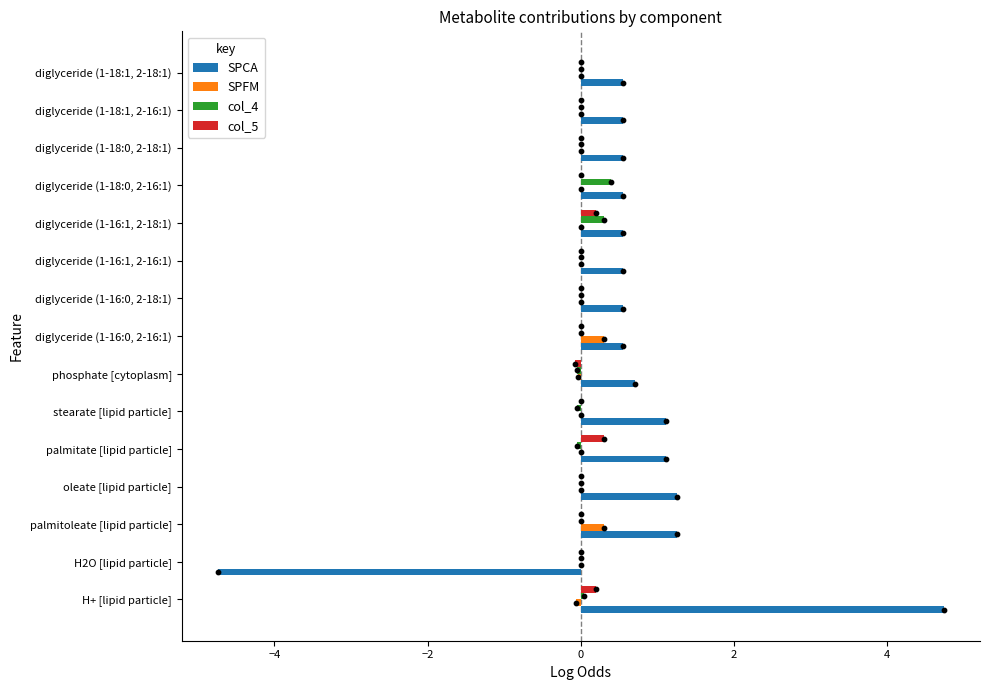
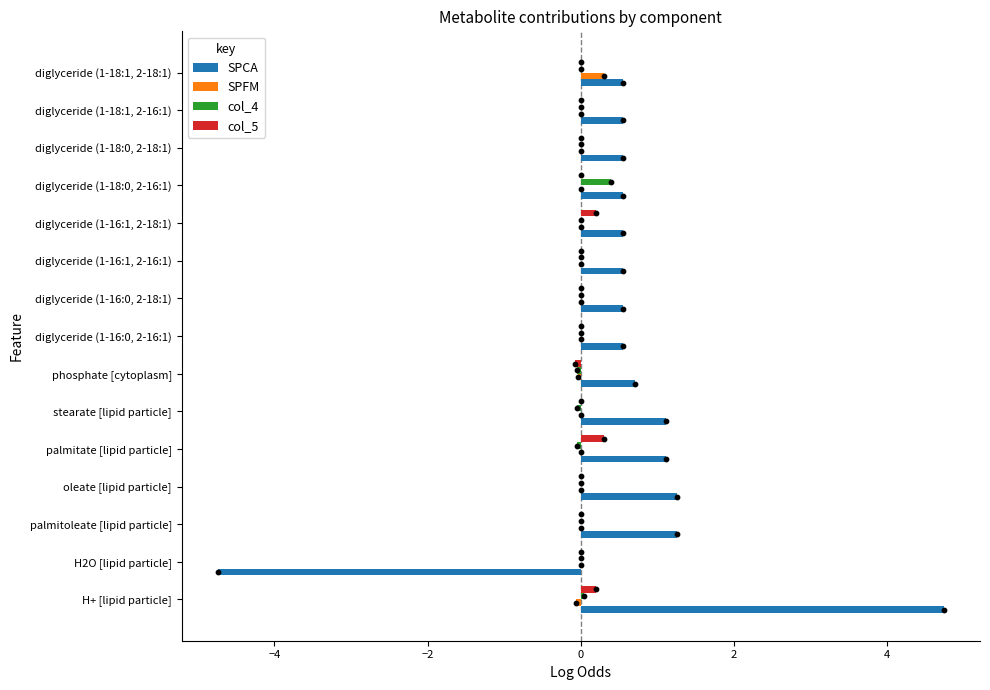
  {
    "SPCA": {
      "diglyceride (1-18:1, 2-18:1)": 0.6,
      "diglyceride (1-18:1, 2-16:1)": 0.6,
      "diglyceride (1-18:0, 2-18:1)": 0.6,
      "diglyceride (1-18:0, 2-16:1)": 0.6,
      "diglyceride (1-16:1, 2-18:1)": 0.6,
      "diglyceride (1-16:1, 2-16:1)": 0.6,
      "diglyceride (1-16:0, 2-18:1)": 0.6,
      "diglyceride (1-16:0, 2-16:1)": 0.6,
      "phosphate [cytoplasm]": 0.7,
      "stearate [lipid particle]": 1.1,
      "palmitate [lipid particle]": 1.1,
      "oleate [lipid particle]": 1.3,
      "palmitoleate [lipid particle]": 1.3,
      "H2O [lipid particle]": -4.7,
      "H+ [lipid particle]": 4.7
    },
    "SPFM": {
-     "diglyceride (1-18:1, 2-18:1)": 0.0,
+     "diglyceride (1-18:1, 2-18:1)": 0.3,
      "diglyceride (1-18:1, 2-16:1)": 0.0,
      "diglyceride (1-18:0, 2-18:1)": 0.0,
      "diglyceride (1-18:0, 2-16:1)": 0.0,
      "diglyceride (1-16:1, 2-18:1)": 0.0,
      "diglyceride (1-16:1, 2-16:1)": 0.0,
      "diglyceride (1-16:0, 2-18:1)": 0.0,
-     "diglyceride (1-16:0, 2-16:1)": 0.3,
+     "diglyceride (1-16:0, 2-16:1)": 0.0,
      "phosphate [cytoplasm]": 0.0,
      "stearate [lipid particle]": 0.0,
      "palmitate [lipid particle]": 0.0,
      "oleate [lipid particle]": 0.0,
-     "palmitoleate [lipid particle]": 0.3,
+     "palmitoleate [lipid particle]": 0.0,
      "H2O [lipid particle]": 0.0,
      "H+ [lipid particle]": -0.1
    },
    "col_4": {
      "diglyceride (1-18:1, 2-18:1)": 0.0,
      "diglyceride (1-18:1, 2-16:1)": 0.0,
      "diglyceride (1-18:0, 2-18:1)": 0.0,
      "diglyceride (1-18:0, 2-16:1)": 0.4,
-     "diglyceride (1-16:1, 2-18:1)": 0.3,
+     "diglyceride (1-16:1, 2-18:1)": 0.0,
      "diglyceride (1-16:1, 2-16:1)": 0.0,
      "diglyceride (1-16:0, 2-18:1)": 0.0,
      "diglyceride (1-16:0, 2-16:1)": 0.0,
      "phosphate [cytoplasm]": 0.0,
      "stearate [lipid particle]": 0.0,
      "palmitate [lipid particle]": 0.0,
      "oleate [lipid particle]": 0.0,
      "palmitoleate [lipid particle]": 0.0,
      "H2O [lipid particle]": 0.0,
      "H+ [lipid particle]": 0.0
    },
    "col_5": {
      "diglyceride (1-18:1, 2-18:1)": 0.0,
      "diglyceride (1-18:1, 2-16:1)": 0.0,
      "diglyceride (1-18:0, 2-18:1)": 0.0,
      "diglyceride (1-18:0, 2-16:1)": 0.0,
      "diglyceride (1-16:1, 2-18:1)": 0.2,
      "diglyceride (1-16:1, 2-16:1)": 0.0,
      "diglyceride (1-16:0, 2-18:1)": 0.0,
      "diglyceride (1-16:0, 2-16:1)": 0.0,
      "phosphate [cytoplasm]": -0.1,
      "stearate [lipid particle]": 0.0,
      "palmitate [lipid particle]": 0.3,
      "oleate [lipid particle]": 0.0,
      "palmitoleate [lipid particle]": 0.0,
      "H2O [lipid particle]": 0.0,
      "H+ [lipid particle]": 0.2
    }
  }
